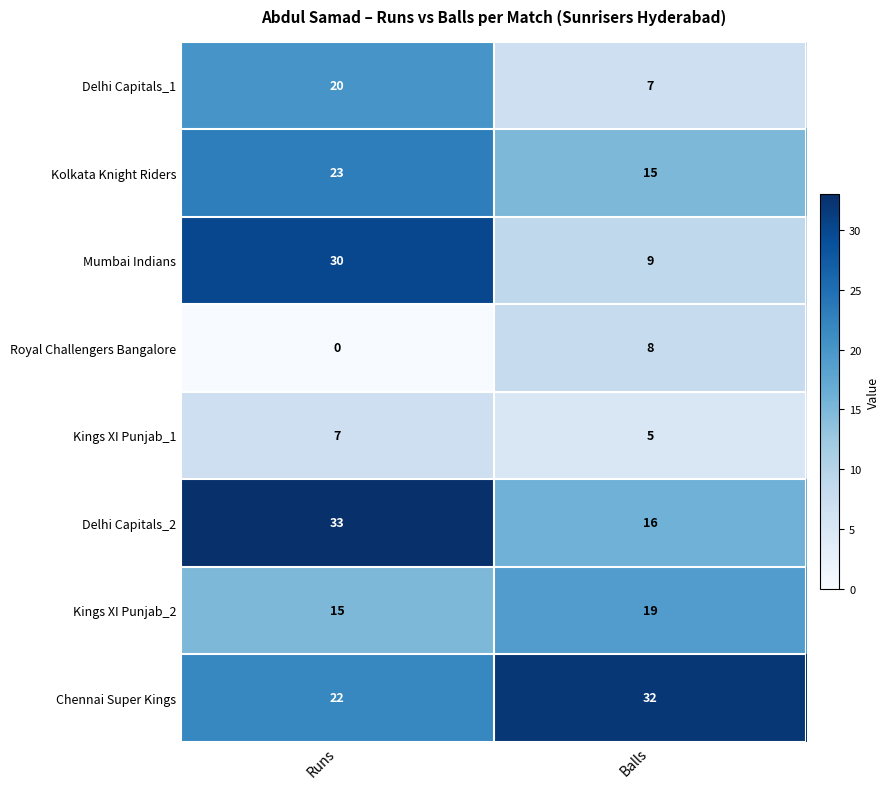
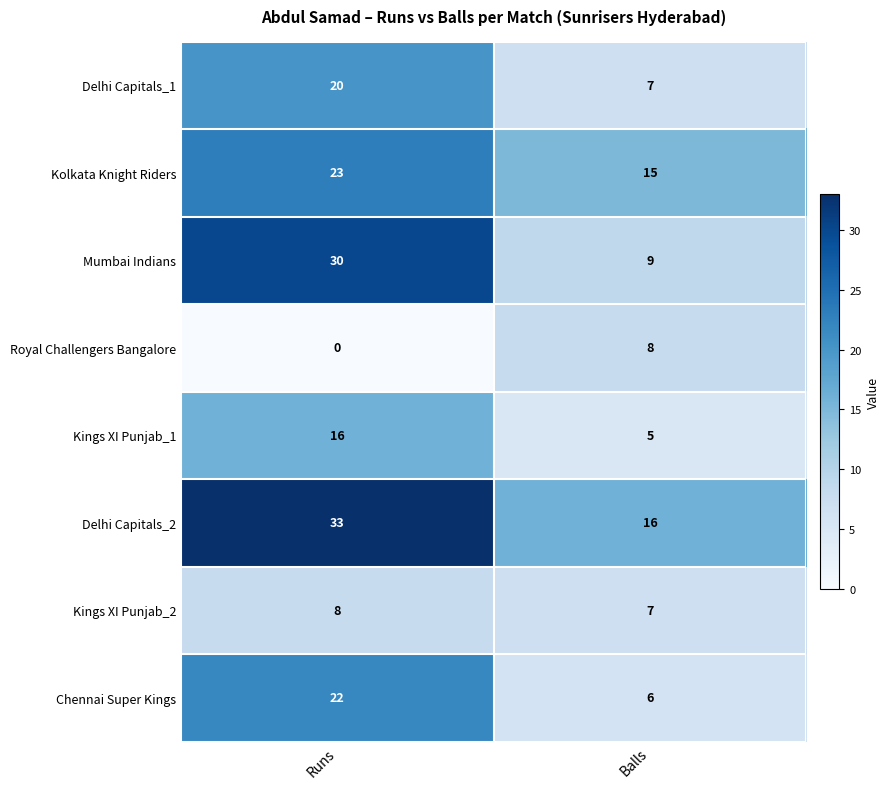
  {
    "Delhi Capitals_1": {
      "Runs": 20,
      "Balls": 7
    },
    "Kolkata Knight Riders": {
      "Runs": 23,
      "Balls": 15
    },
    "Mumbai Indians": {
      "Runs": 30,
      "Balls": 9
    },
    "Royal Challengers Bangalore": {
      "Runs": 0,
      "Balls": 8
    },
    "Kings XI Punjab_1": {
-     "Runs": 7,
+     "Runs": 16,
      "Balls": 5
    },
    "Delhi Capitals_2": {
      "Runs": 33,
      "Balls": 16
    },
    "Kings XI Punjab_2": {
-     "Runs": 15,
-     "Balls": 19
+     "Runs": 8,
+     "Balls": 7
    },
    "Chennai Super Kings": {
      "Runs": 22,
-     "Balls": 32
+     "Balls": 6
    }
  }
